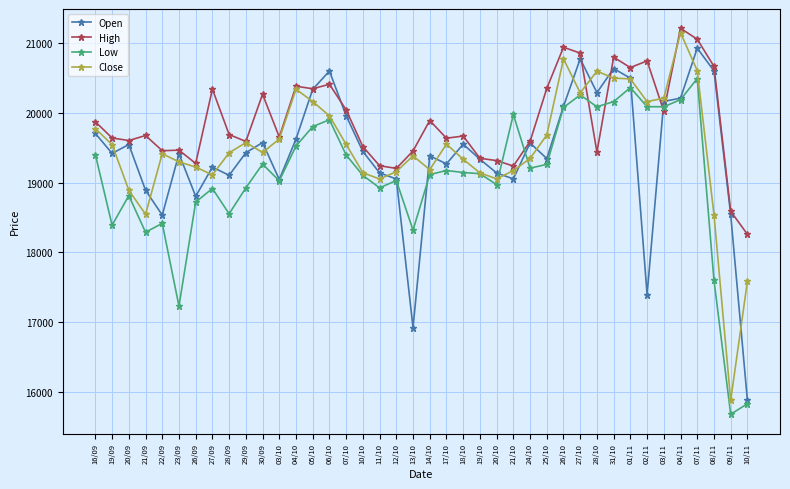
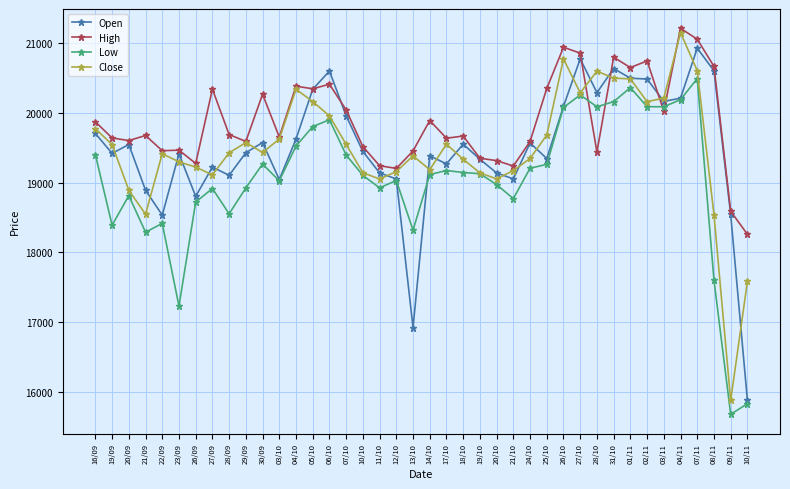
  {
    "Open": {
      "16/09": 19700,
      "19/09": 19400,
      "20/09": 19500,
      "21/09": 18900,
      "22/09": 18500,
      "23/09": 19400,
      "26/09": 18800,
      "27/09": 19200,
      "28/09": 19100,
      "29/09": 19400,
      "30/09": 19600,
      "04/10": 19600,
      "06/10": 20600,
      "07/10": 20000,
      "10/10": 19400,
      "11/10": 19100,
      "13/10": 16900,
      "14/10": 19400,
      "17/10": 19300,
      "18/10": 19600,
      "20/10": 19100,
      "21/10": 19100,
      "25/10": 19300,
      "27/10": 20800,
      "28/10": 20300,
      "31/10": 20600,
-     "02/11": 17400,
+     "02/11": 20500,
      "03/11": 20200,
      "07/11": 20900,
      "08/11": 20600,
      "09/11": 18500,
      "10/11": 15900
    },
    "High": {
      "16/09": 19900,
      "19/09": 19600,
      "20/09": 19600,
      "21/09": 19700,
      "22/09": 19500,
      "23/09": 19500,
      "26/09": 19300,
      "27/09": 20300,
      "28/09": 19700,
      "30/09": 20300,
      "04/10": 20400,
      "06/10": 20400,
      "07/10": 20000,
      "10/10": 19500,
      "11/10": 19200,
      "12/10": 19200,
      "13/10": 19500,
      "14/10": 19900,
      "17/10": 19600,
      "18/10": 19700,
      "20/10": 19300,
      "21/10": 19200,
      "25/10": 20300,
      "26/10": 20900,
      "27/10": 20900,
      "28/10": 19400,
      "31/10": 20800,
      "01/11": 20600,
      "02/11": 20700,
      "03/11": 20000,
      "04/11": 21200,
      "07/11": 21100,
      "08/11": 20700,
      "09/11": 18600,
      "10/11": 18300
    },
    "Low": {
      "16/09": 19400,
      "19/09": 18400,
      "20/09": 18800,
      "21/09": 18300,
      "22/09": 18400,
      "23/09": 17200,
      "26/09": 18700,
      "27/09": 18900,
      "28/09": 18600,
      "29/09": 18900,
      "30/09": 19300,
      "04/10": 19500,
      "05/10": 19800,
      "06/10": 19900,
      "07/10": 19400,
      "10/10": 19100,
      "11/10": 18900,
      "13/10": 18300,
      "14/10": 19100,
      "17/10": 19200,
      "18/10": 19100,
      "20/10": 19000,
-     "21/10": 20000,
+     "21/10": 18800,
      "24/10": 19200,
      "25/10": 19300,
      "28/10": 20100,
      "31/10": 20200,
      "01/11": 20400,
      "02/11": 20100,
      "03/11": 20100,
      "07/11": 20500,
      "08/11": 17600,
      "09/11": 15700,
      "10/11": 15800
    },
    "Close": {
      "16/09": 19800,
      "19/09": 19500,
      "20/09": 18900,
      "21/09": 18500,
      "22/09": 19400,
      "23/09": 19300,
      "26/09": 19200,
      "27/09": 19100,
      "28/09": 19400,
      "30/09": 19400,
      "04/10": 20300,
      "05/10": 20200,
      "06/10": 20000,
      "07/10": 19500,
      "10/10": 19100,
      "11/10": 19100,
      "12/10": 19200,
      "13/10": 19400,
      "14/10": 19200,
      "17/10": 19600,
      "18/10": 19300,
      "20/10": 19100,
      "21/10": 19200,
      "24/10": 19300,
      "25/10": 19700,
      "26/10": 20800,
      "28/10": 20600,
      "31/10": 20500,
      "02/11": 20200,
      "03/11": 20200,
      "04/11": 21100,
      "07/11": 20600,
      "08/11": 18500,
      "09/11": 15900,
      "10/11": 17600
    }
  }
